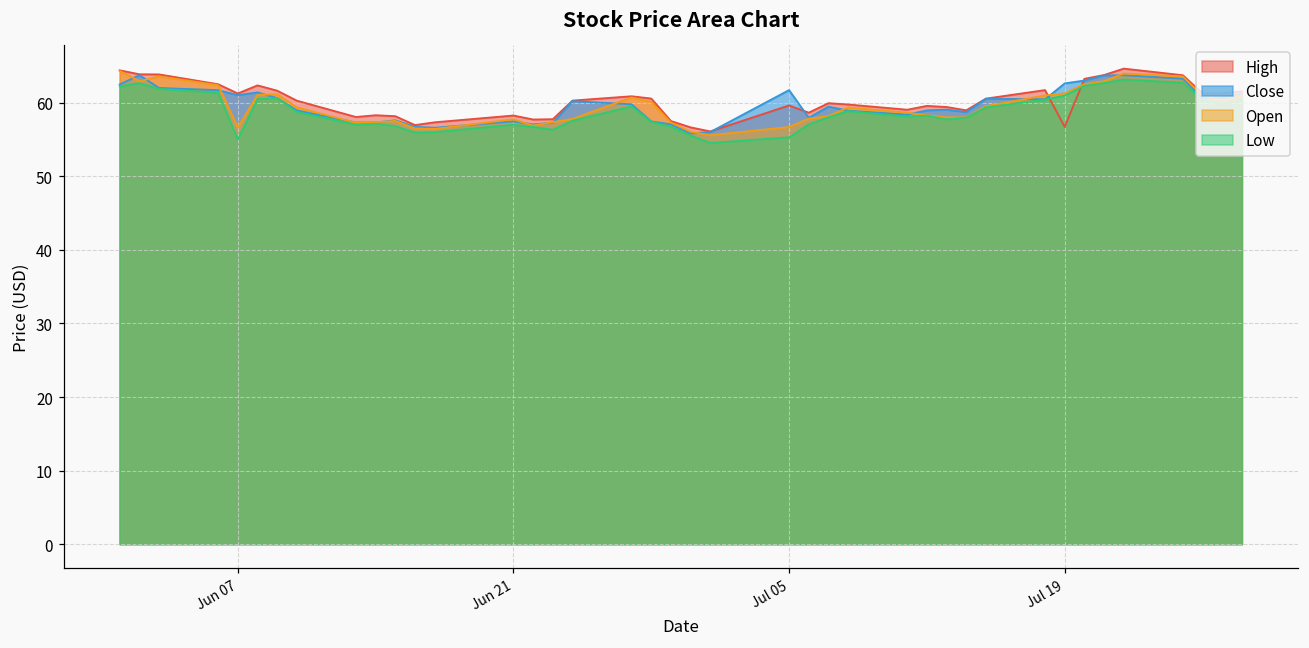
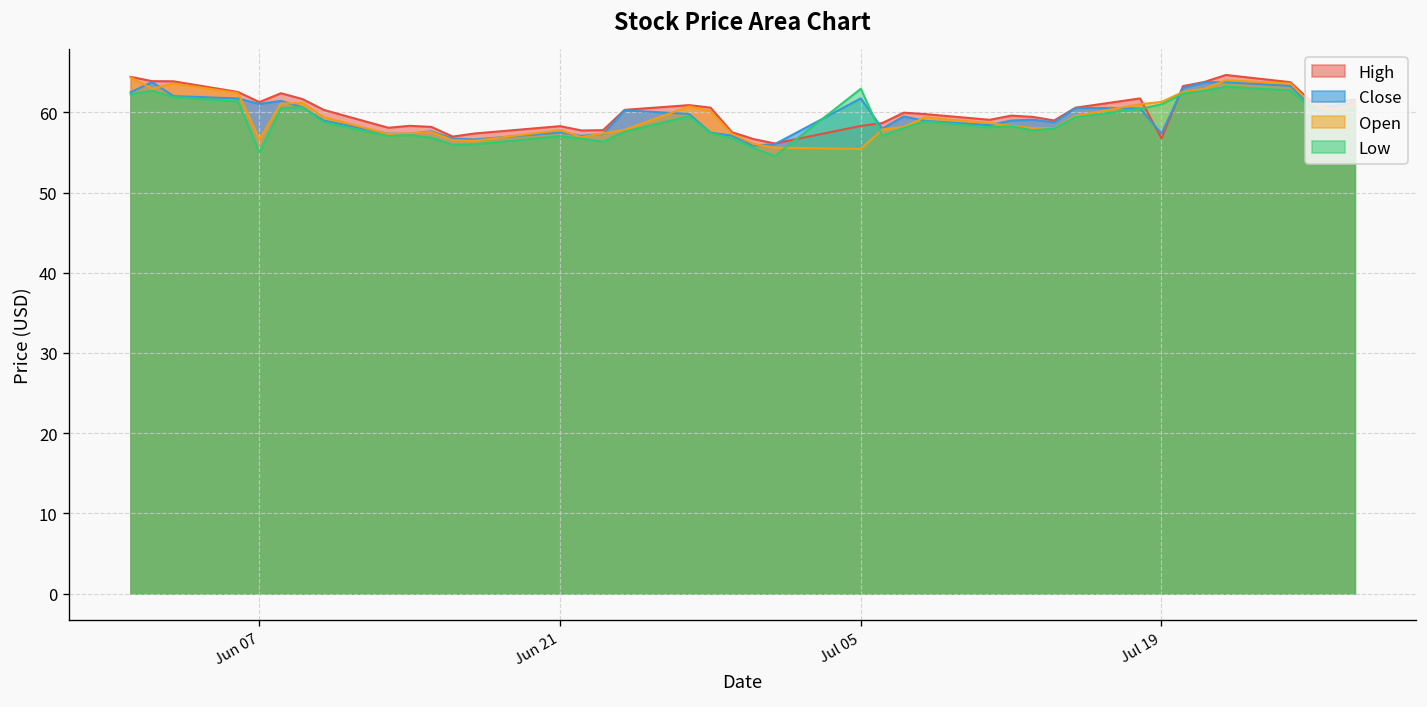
  {
    "High": {
      "Jun 21": 58,
-     "Jul 05": 60,
+     "Jul 05": 58,
      "Jul 19": 57
    },
    "Close": {
      "Jul 05": 62,
-     "Jul 19": 63
+     "Jul 19": 57
    },
    "Open": {
      "Jun 07": 57,
-     "Jul 05": 57
+     "Jul 05": 55
    },
    "Low": {
      "Jun 07": 55,
      "Jun 21": 57,
-     "Jul 05": 55
+     "Jul 05": 63
    }
  }
